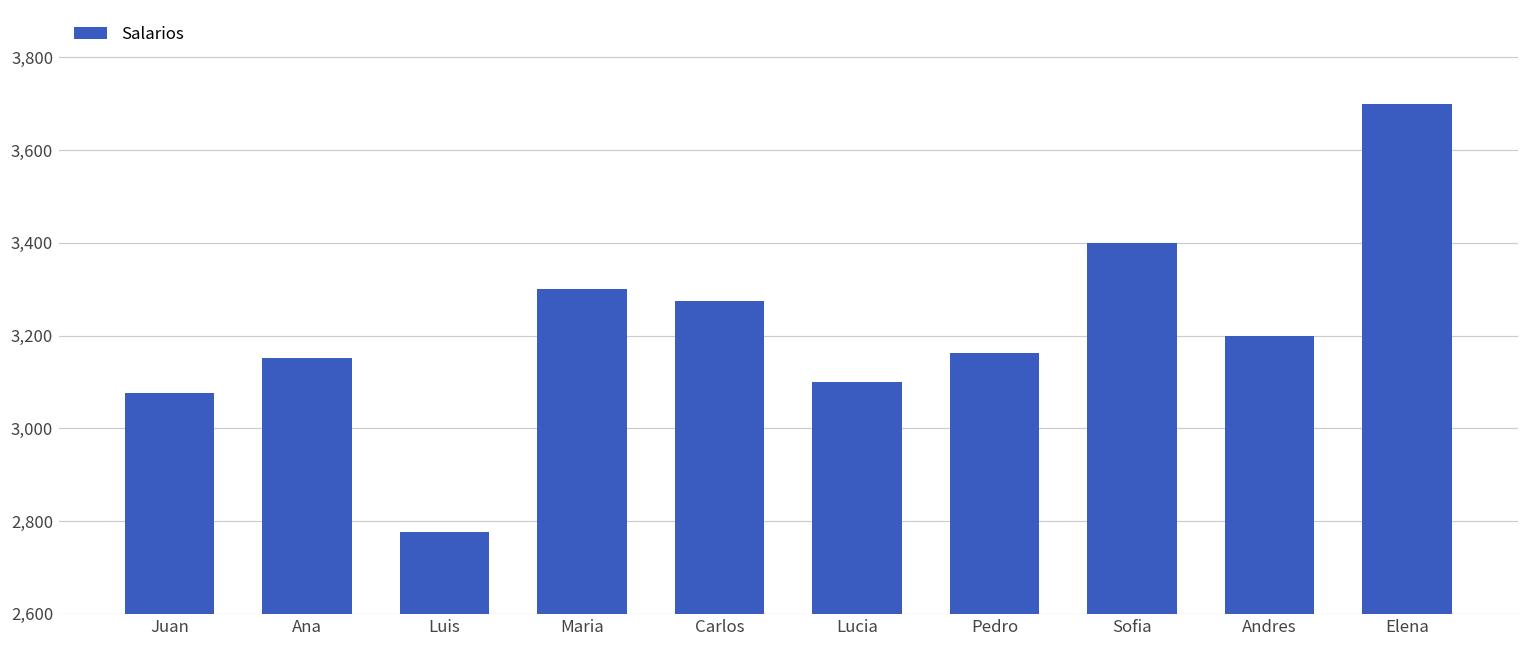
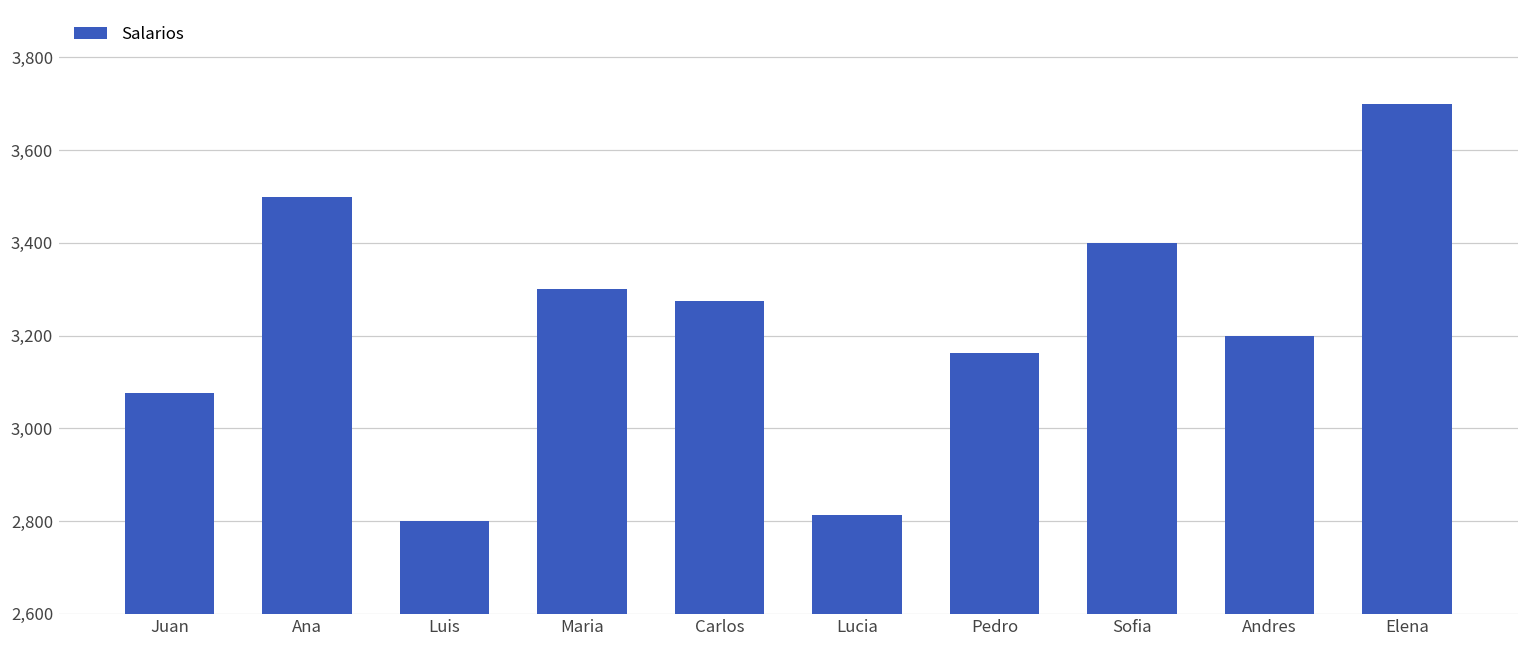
  {
    "Juan": "3,080",
-   "Ana": "3,150",
-   "Luis": "2,780",
+   "Ana": "3,500",
+   "Luis": "2,800",
    "Maria": "3,300",
    "Carlos": "3,280",
-   "Lucia": "3,100",
+   "Lucia": "2,810",
    "Pedro": "3,160",
    "Sofia": "3,400",
    "Andres": "3,200",
    "Elena": "3,700"
  }
